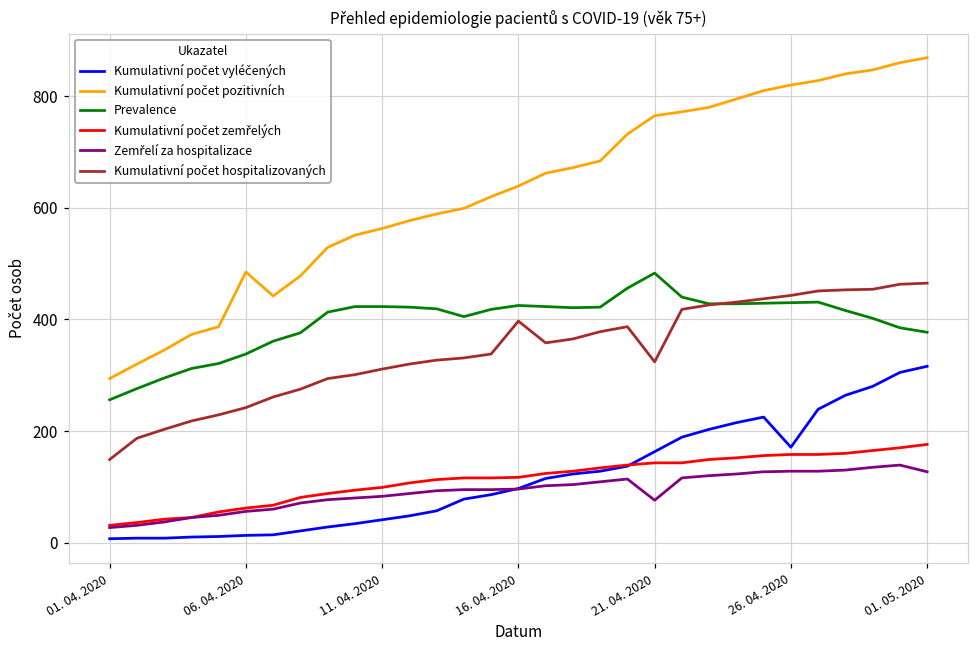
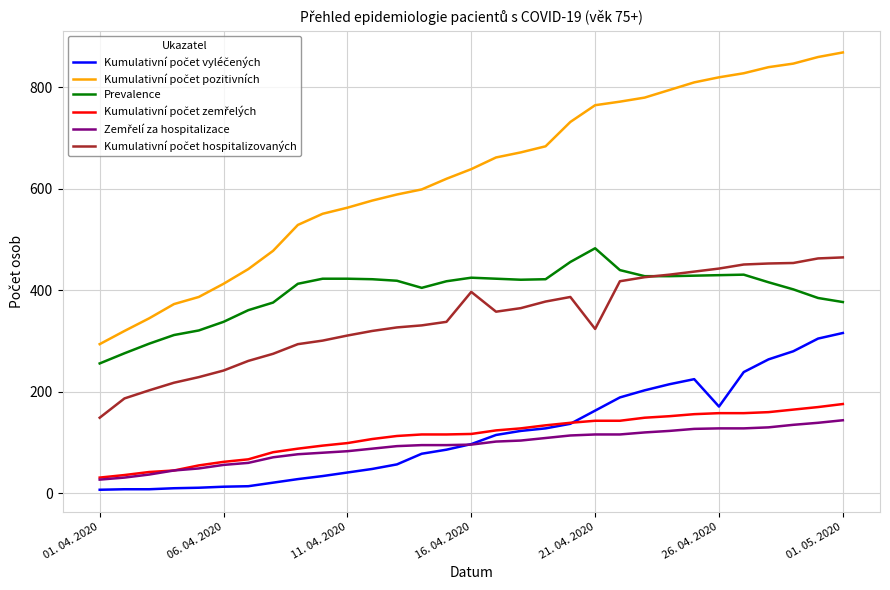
  {
    "Kumulativní počet vyléčených": {
      "01. 04. 2020": 10,
      "06. 04. 2020": 10,
      "11. 04. 2020": 40,
      "21. 04. 2020": 160,
      "26. 04. 2020": 170,
      "01. 05. 2020": 320
    },
    "Kumulativní počet pozitivních": {
      "01. 04. 2020": 290,
-     "06. 04. 2020": 490,
+     "06. 04. 2020": 410,
      "11. 04. 2020": 560,
      "16. 04. 2020": 640,
      "21. 04. 2020": 770,
      "26. 04. 2020": 820,
      "01. 05. 2020": 870
    },
    "Prevalence": {
      "01. 04. 2020": 260,
      "06. 04. 2020": 340,
      "11. 04. 2020": 420,
      "16. 04. 2020": 430,
      "21. 04. 2020": 480,
      "26. 04. 2020": 430,
      "01. 05. 2020": 380
    },
    "Kumulativní počet zemřelých": {
      "06. 04. 2020": 60,
      "11. 04. 2020": 100,
      "16. 04. 2020": 120,
      "21. 04. 2020": 140,
      "26. 04. 2020": 160,
      "01. 05. 2020": 180
    },
    "Zemřelí za hospitalizace": {
      "06. 04. 2020": 60,
      "11. 04. 2020": 80,
-     "21. 04. 2020": 80,
+     "21. 04. 2020": 120,
      "26. 04. 2020": 130,
-     "01. 05. 2020": 130
+     "01. 05. 2020": 140
    },
    "Kumulativní počet hospitalizovaných": {
      "01. 04. 2020": 150,
      "06. 04. 2020": 240,
      "11. 04. 2020": 310,
      "16. 04. 2020": 400,
      "21. 04. 2020": 320,
      "26. 04. 2020": 440,
      "01. 05. 2020": 470
    }
  }
